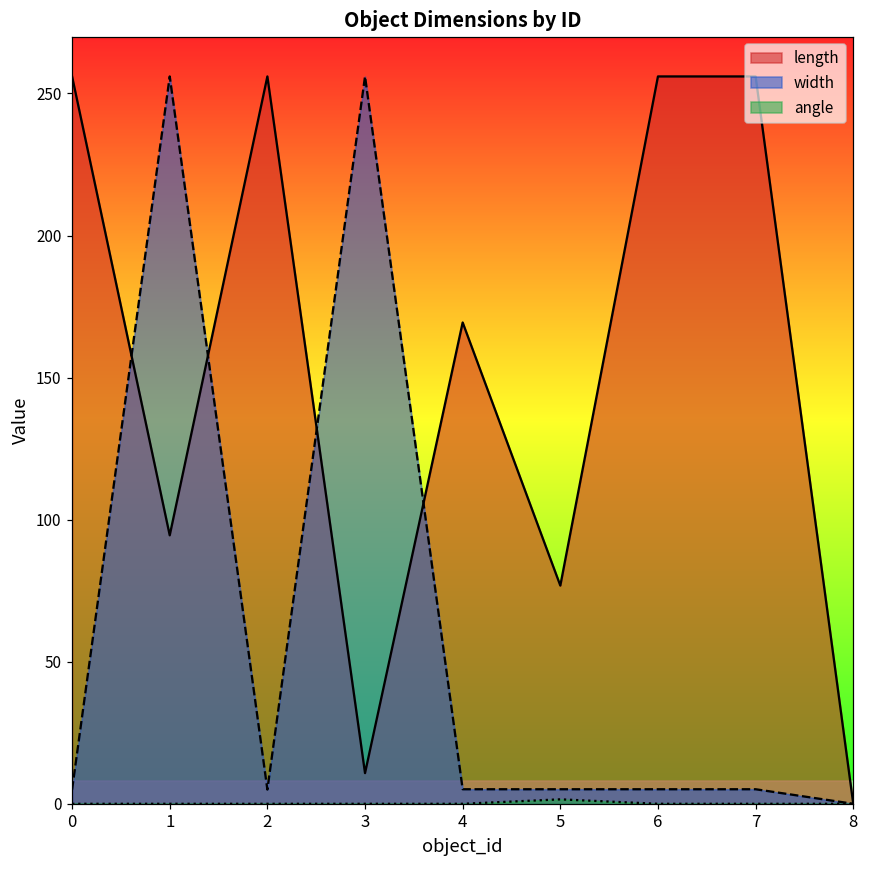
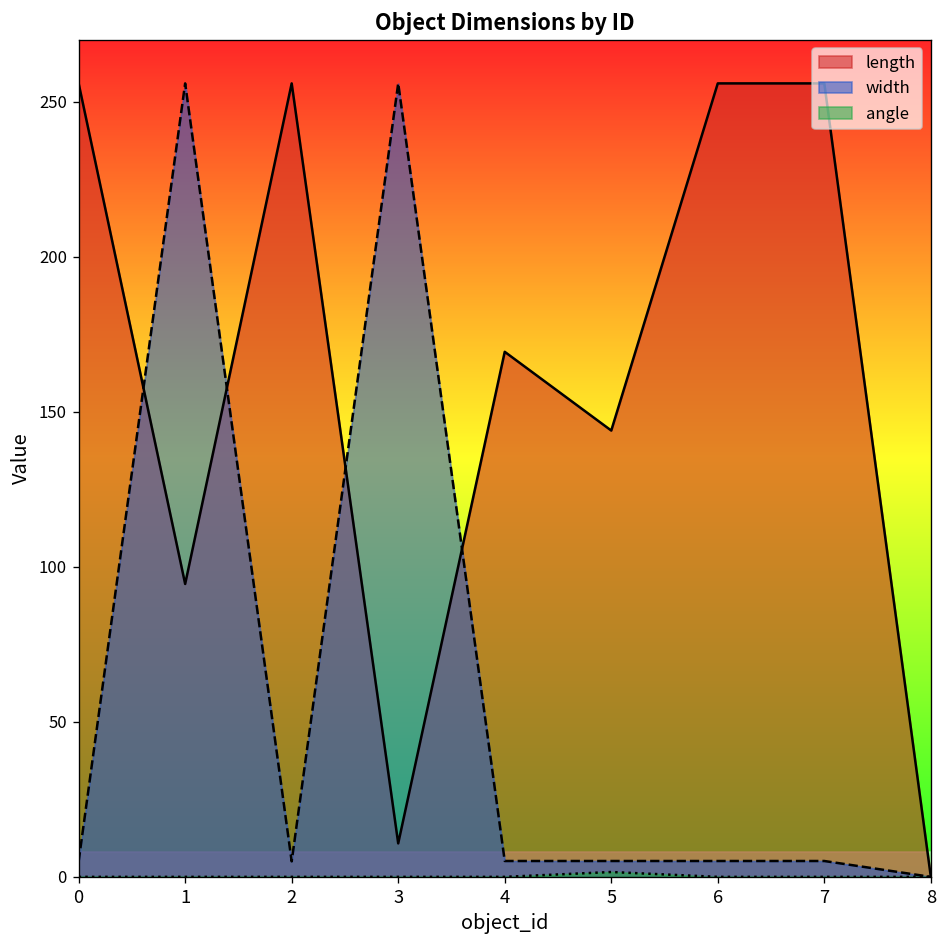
  {
    "length": {
      "0": 256,
      "1": 95,
      "2": 256,
      "3": 11,
      "4": 169,
-     "5": 77,
+     "5": 144,
      "6": 256
    },
    "width": {
      "1": 256,
      "3": 256
    }
  }
